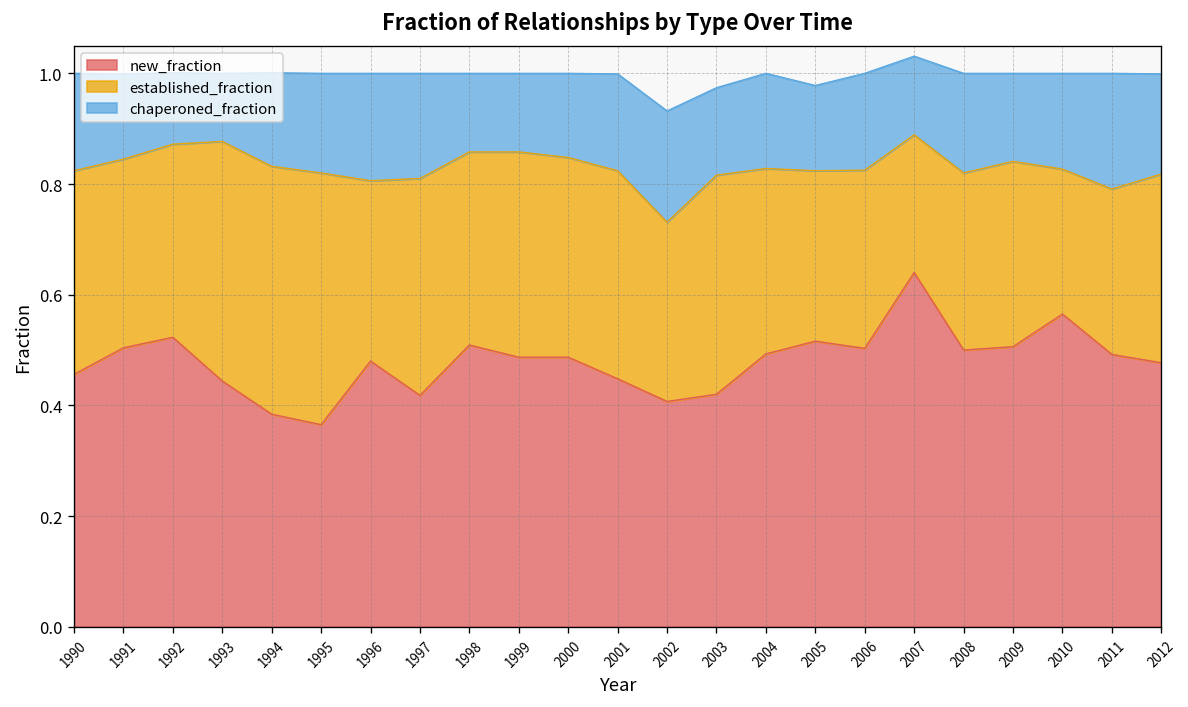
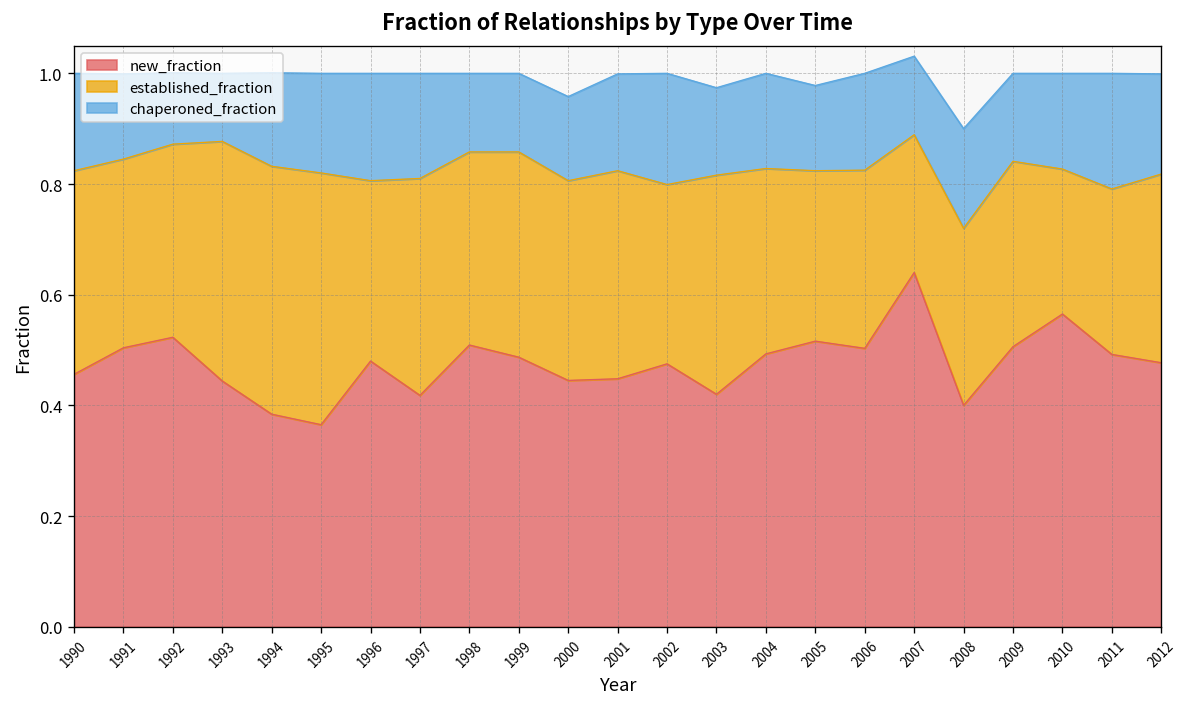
  {
    "new_fraction": {
      "1990": 0.46,
      "1991": 0.50,
      "1992": 0.52,
      "1993": 0.44,
      "1994": 0.38,
      "1995": 0.37,
      "1996": 0.48,
      "1997": 0.42,
      "1998": 0.51,
      "1999": 0.49,
-     "2000": 0.49,
+     "2000": 0.45,
      "2001": 0.45,
-     "2002": 0.41,
+     "2002": 0.48,
      "2003": 0.42,
      "2004": 0.49,
      "2005": 0.52,
      "2006": 0.50,
      "2007": 0.64,
-     "2008": 0.5,
+     "2008": 0.4,
      "2009": 0.51,
      "2010": 0.57,
      "2011": 0.49,
      "2012": 0.48
    },
    "established_fraction": {
      "1990": 0.37,
      "1991": 0.34,
      "1992": 0.35,
      "1993": 0.43,
      "1994": 0.45,
      "1995": 0.46,
      "1996": 0.33,
      "1997": 0.39,
      "1998": 0.35,
      "1999": 0.37,
      "2000": 0.36,
      "2001": 0.38,
      "2002": 0.32,
      "2003": 0.40,
      "2004": 0.34,
      "2005": 0.31,
      "2006": 0.32,
      "2007": 0.25,
      "2008": 0.32,
      "2009": 0.33,
      "2010": 0.26,
      "2011": 0.30,
      "2012": 0.34
    },
    "chaperoned_fraction": {
      "1990": 0.18,
      "1995": 0.18,
      "1996": 0.19,
      "1997": 0.19,
      "1998": 0.14,
      "1999": 0.14,
      "2000": 0.15,
      "2001": 0.18,
      "2002": 0.20,
      "2003": 0.16,
      "2004": 0.17,
      "2005": 0.15,
      "2006": 0.18,
      "2007": 0.14,
      "2008": 0.18,
      "2009": 0.16,
      "2010": 0.17,
      "2011": 0.21,
      "2012": 0.18
    }
  }
